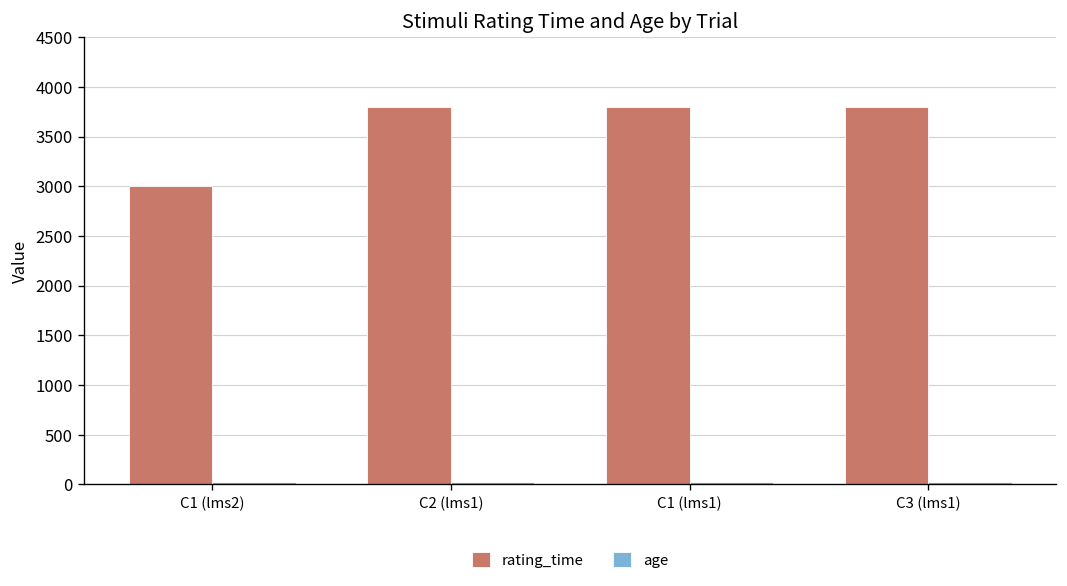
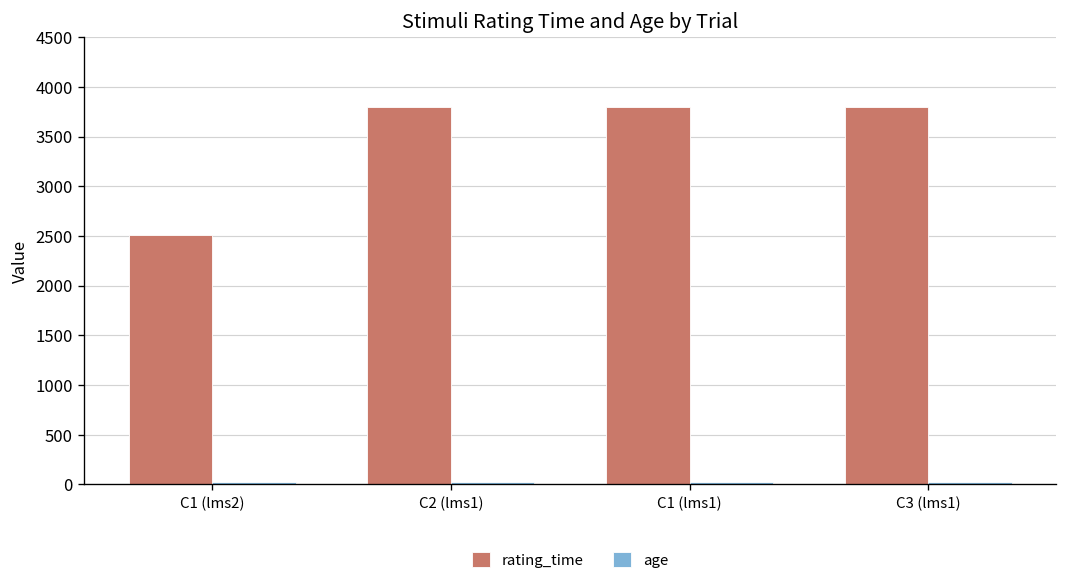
  {
    "rating_time": {
-     "C1 (lms2)": 3000,
+     "C1 (lms2)": 2500,
      "C2 (lms1)": 3800,
      "C1 (lms1)": 3800,
      "C3 (lms1)": 3800
    }
  }
